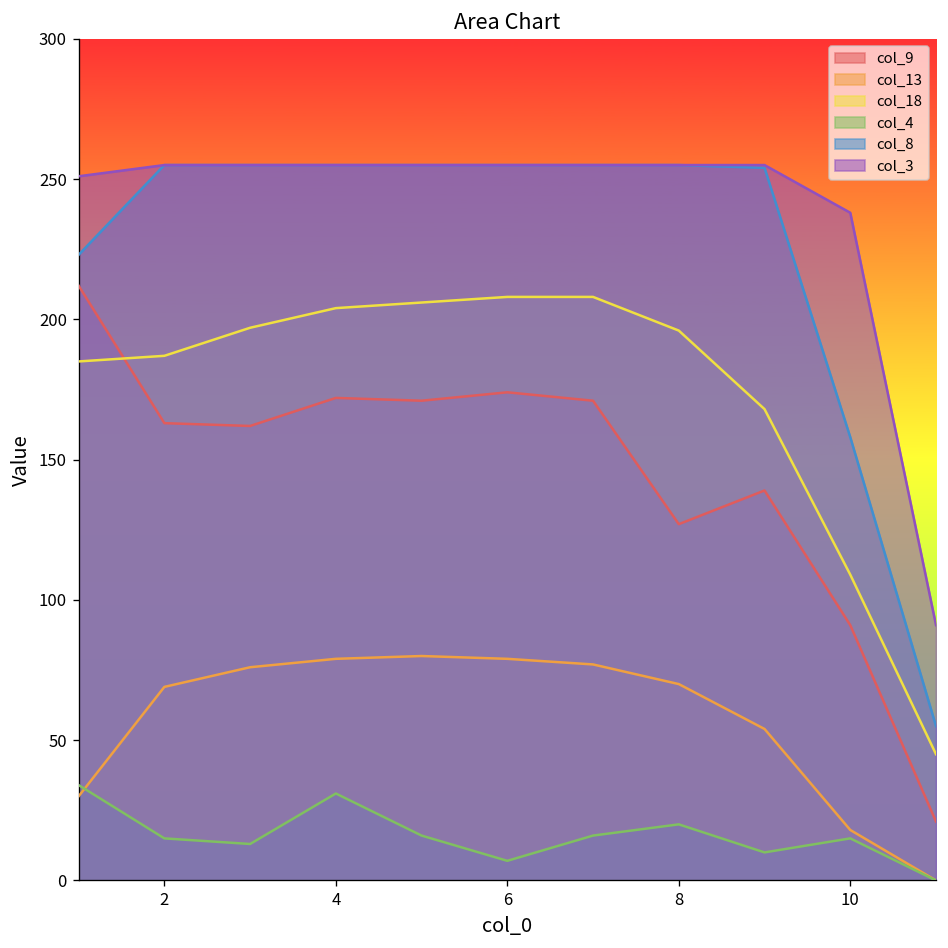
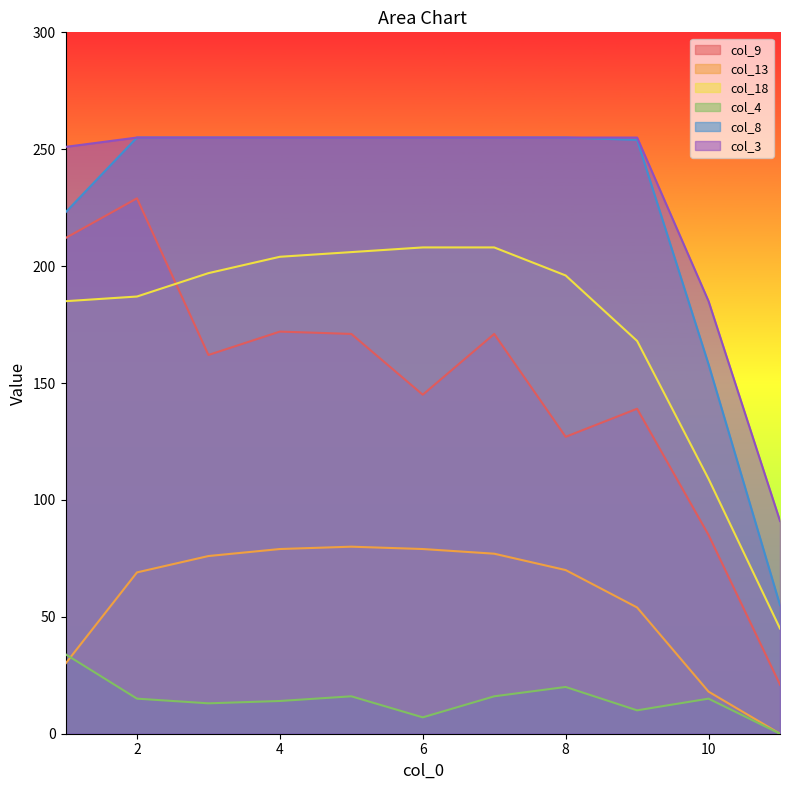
  {
    "col_9": {
-     "2": 163,
+     "2": 229,
      "4": 172,
-     "6": 174,
+     "6": 145,
      "8": 127,
-     "10": 91
+     "10": 85
    },
    "col_4": {
      "2": 15,
-     "4": 31,
+     "4": 14,
      "6": 7,
      "8": 20,
      "10": 15
    },
    "col_8": {
      "10": 158
    },
    "col_3": {
-     "10": 238
+     "10": 185
    }
  }
